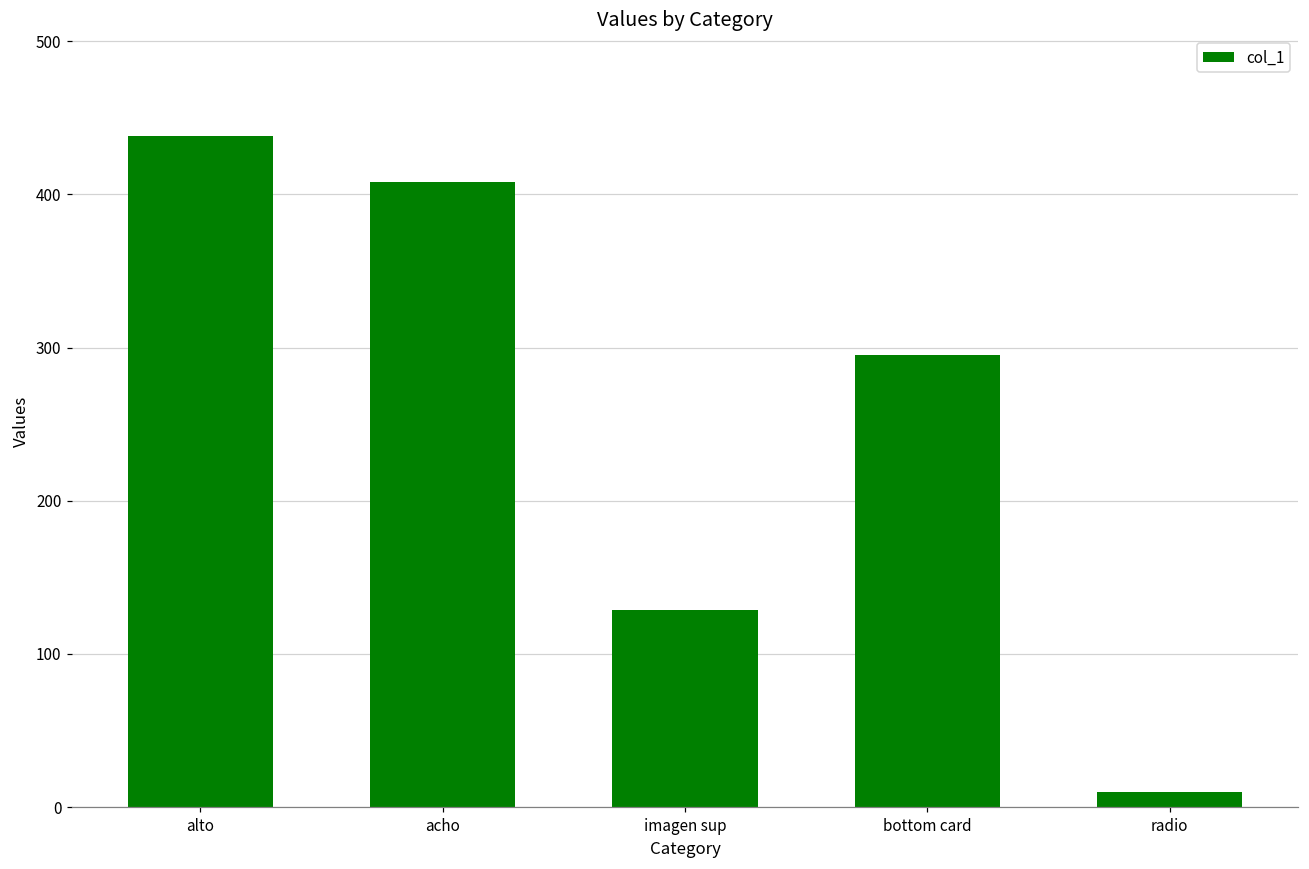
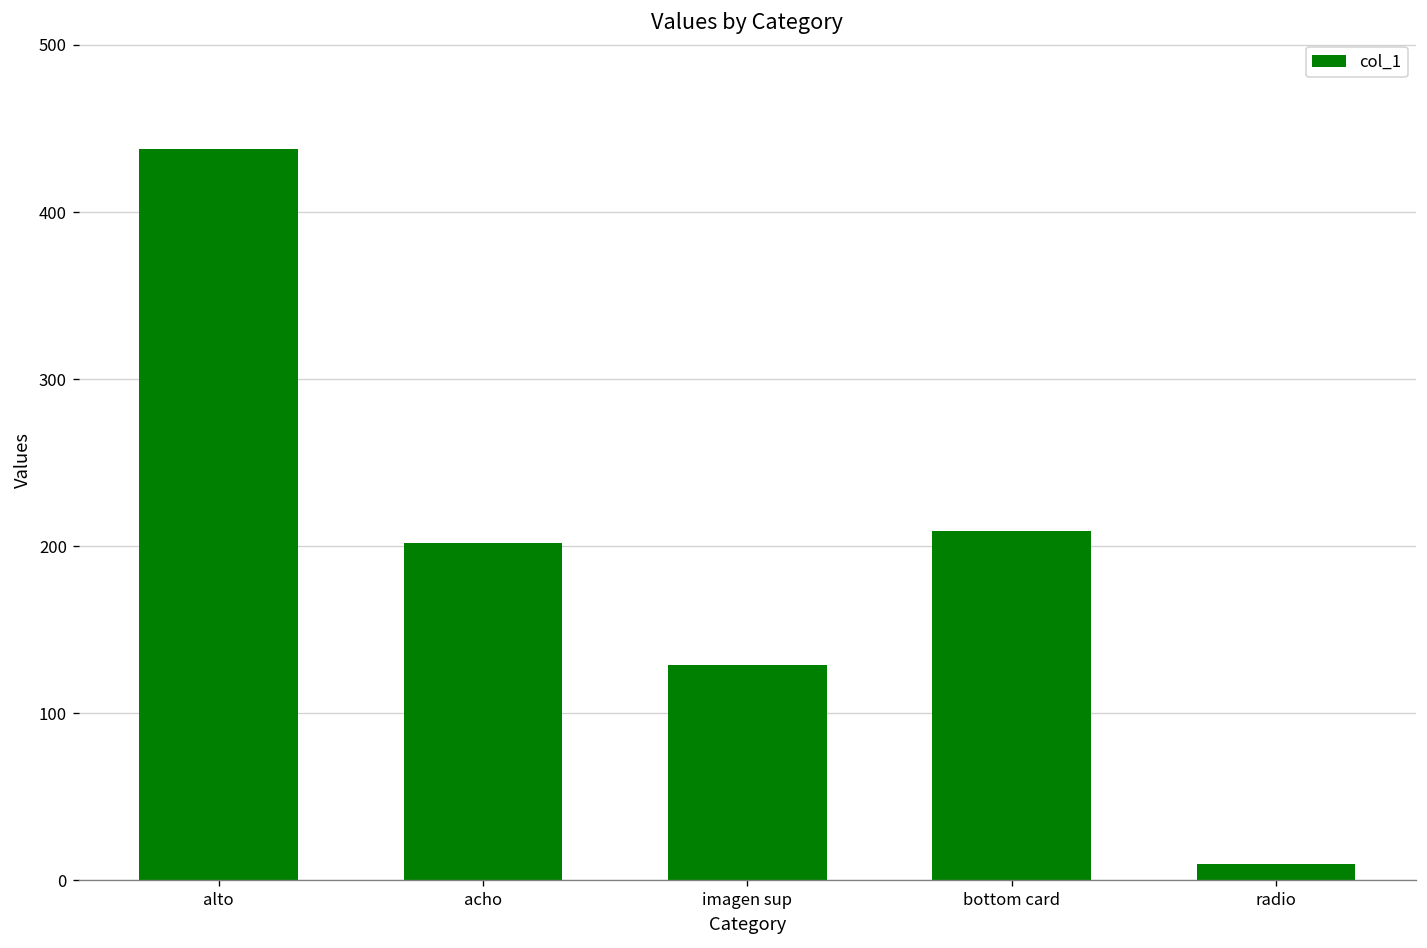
  {
    "alto": 438,
-   "acho": 408,
+   "acho": 202,
    "imagen sup": 129,
-   "bottom card": 295,
+   "bottom card": 209,
    "radio": 10
  }
